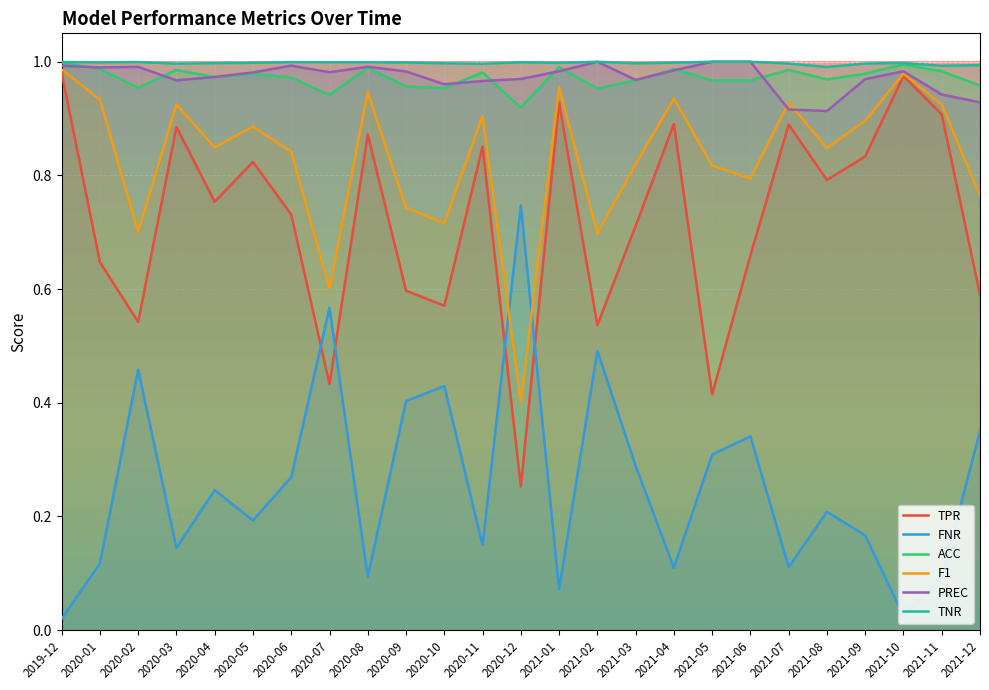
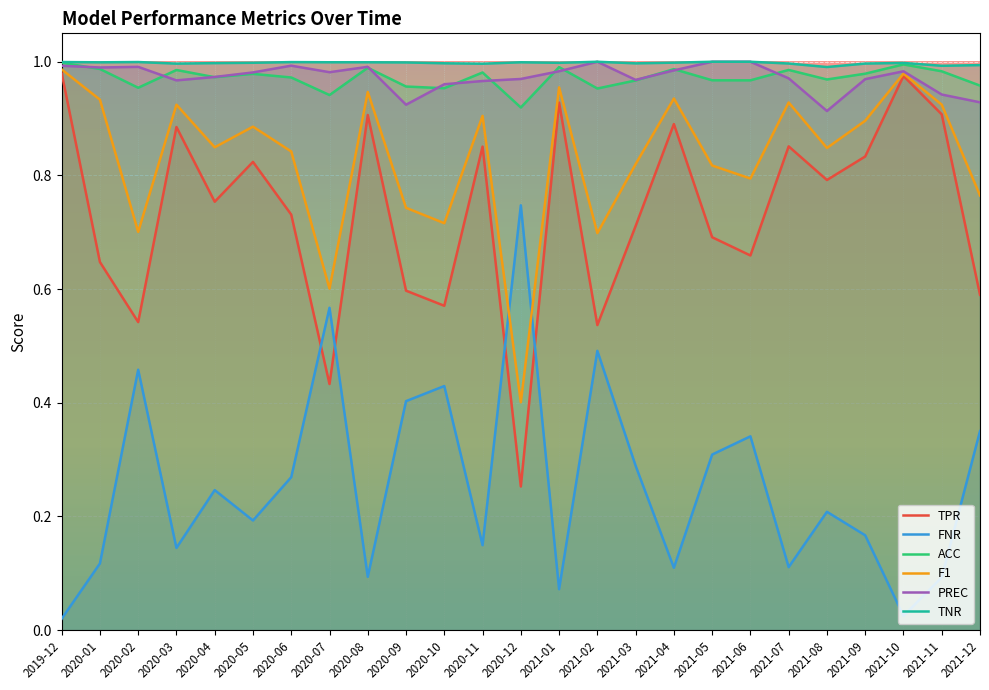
  {
    "TPR": {
      "2019-12": 0.98,
      "2020-01": 0.65,
      "2020-02": 0.54,
      "2020-03": 0.89,
      "2020-04": 0.75,
      "2020-05": 0.82,
      "2020-06": 0.73,
      "2020-07": 0.43,
-     "2020-08": 0.87,
+     "2020-08": 0.91,
      "2020-09": 0.60,
      "2020-10": 0.57,
      "2020-11": 0.85,
      "2020-12": 0.25,
      "2021-01": 0.93,
      "2021-02": 0.54,
      "2021-03": 0.71,
      "2021-04": 0.89,
-     "2021-05": 0.41,
+     "2021-05": 0.69,
      "2021-06": 0.66,
-     "2021-07": 0.89,
+     "2021-07": 0.85,
      "2021-08": 0.79,
      "2021-09": 0.83,
      "2021-11": 0.91,
      "2021-12": 0.59
    },
    "FNR": {
      "2019-12": 0.02,
      "2020-01": 0.12,
      "2020-02": 0.46,
      "2020-03": 0.14,
      "2020-04": 0.25,
      "2020-05": 0.19,
      "2020-06": 0.27,
      "2020-07": 0.57,
      "2020-08": 0.09,
      "2020-09": 0.40,
      "2020-10": 0.43,
      "2020-11": 0.15,
      "2020-12": 0.75,
      "2021-01": 0.07,
      "2021-02": 0.49,
      "2021-03": 0.29,
      "2021-04": 0.11,
      "2021-05": 0.31,
      "2021-06": 0.34,
      "2021-07": 0.11,
      "2021-08": 0.21,
      "2021-09": 0.17,
      "2021-12": 0.35
    },
    "F1": {
      "2019-12": 0.99,
      "2020-01": 0.93,
      "2020-02": 0.70,
      "2020-03": 0.92,
      "2020-04": 0.85,
      "2020-05": 0.89,
      "2020-06": 0.84,
      "2020-07": 0.60,
      "2020-08": 0.95,
      "2020-09": 0.74,
      "2020-10": 0.72,
      "2020-11": 0.90,
      "2020-12": 0.40,
      "2021-01": 0.95,
      "2021-02": 0.70,
      "2021-03": 0.82,
      "2021-04": 0.94,
      "2021-05": 0.82,
      "2021-06": 0.79,
      "2021-07": 0.93,
      "2021-08": 0.85,
      "2021-09": 0.90,
      "2021-11": 0.92,
      "2021-12": 0.76
    },
    "PREC": {
      "2019-12": 0.99,
      "2020-02": 0.99,
      "2020-03": 0.97,
      "2020-06": 0.99,
      "2020-07": 0.98,
-     "2020-09": 0.98,
+     "2020-09": 0.92,
      "2020-10": 0.96,
      "2020-11": 0.97,
      "2020-12": 0.97,
      "2021-01": 0.98,
-     "2021-07": 0.92,
+     "2021-07": 0.97,
      "2021-08": 0.91,
      "2021-09": 0.97,
      "2021-11": 0.94,
      "2021-12": 0.93
    }
  }
